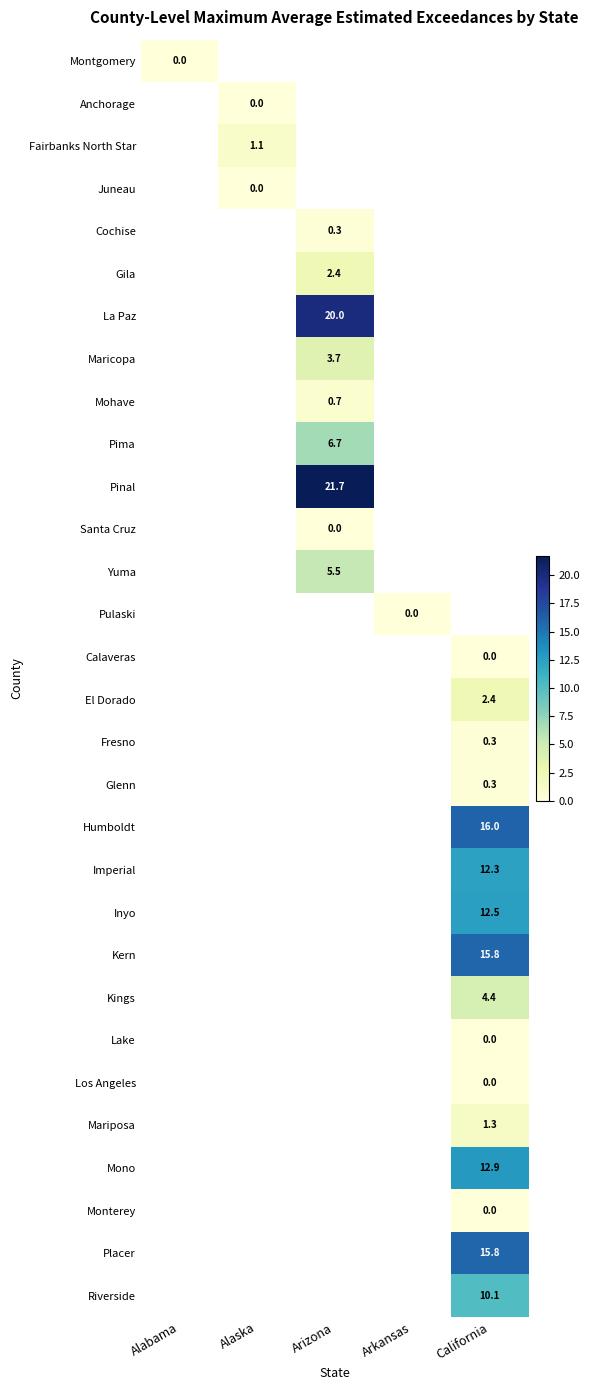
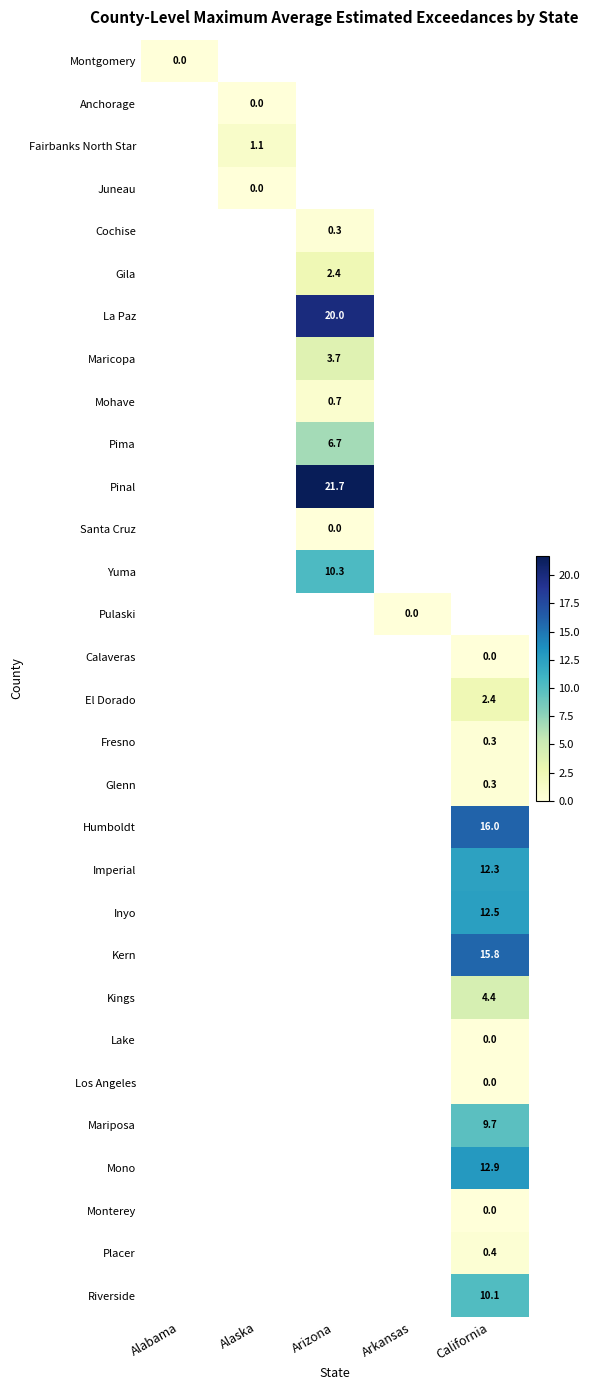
  {
    "Montgomery": {
      "Alabama": 0.0
    },
    "Anchorage": {
      "Alaska": 0.0
    },
    "Fairbanks North Star": {
      "Alaska": 1.1
    },
    "Juneau": {
      "Alaska": 0.0
    },
    "Cochise": {
      "Arizona": 0.3
    },
    "Gila": {
      "Arizona": 2.4
    },
    "La Paz": {
      "Arizona": 20.0
    },
    "Maricopa": {
      "Arizona": 3.7
    },
    "Mohave": {
      "Arizona": 0.7
    },
    "Pima": {
      "Arizona": 6.7
    },
    "Pinal": {
      "Arizona": 21.7
    },
    "Santa Cruz": {
      "Arizona": 0.0
    },
    "Yuma": {
-     "Arizona": 5.5
+     "Arizona": 10.3
    },
    "Pulaski": {
      "Arkansas": 0.0
    },
    "Calaveras": {
      "California": 0.0
    },
    "El Dorado": {
      "California": 2.4
    },
    "Fresno": {
      "California": 0.3
    },
    "Glenn": {
      "California": 0.3
    },
    "Humboldt": {
      "California": 16.0
    },
    "Imperial": {
      "California": 12.3
    },
    "Inyo": {
      "California": 12.5
    },
    "Kern": {
      "California": 15.8
    },
    "Kings": {
      "California": 4.4
    },
    "Lake": {
      "California": 0.0
    },
    "Los Angeles": {
      "California": 0.0
    },
    "Mariposa": {
-     "California": 1.3
+     "California": 9.7
    },
    "Mono": {
      "California": 12.9
    },
    "Monterey": {
      "California": 0.0
    },
    "Placer": {
-     "California": 15.8
+     "California": 0.4
    },
    "Riverside": {
      "California": 10.1
    }
  }
